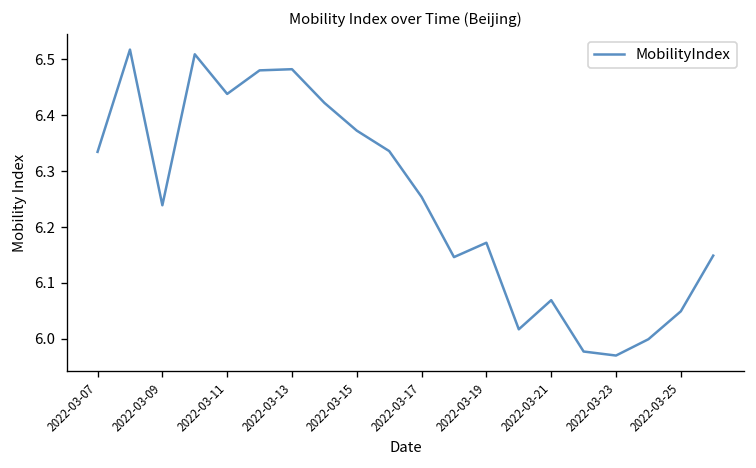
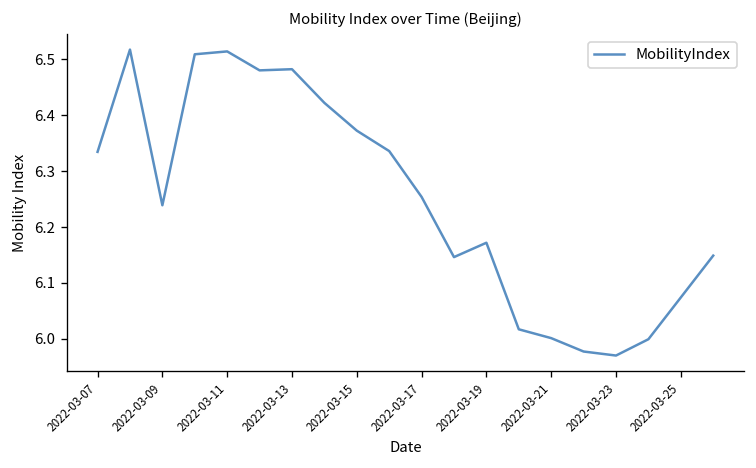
  {
    "2022-03-07": 6.33,
    "2022-03-09": 6.24,
-   "2022-03-11": 6.44,
+   "2022-03-11": 6.51,
    "2022-03-13": 6.48,
    "2022-03-15": 6.37,
    "2022-03-17": 6.25,
    "2022-03-19": 6.17,
-   "2022-03-21": 6.07,
+   "2022-03-21": 6.00,
    "2022-03-23": 5.97,
-   "2022-03-25": 6.05
+   "2022-03-25": 6.07
  }
